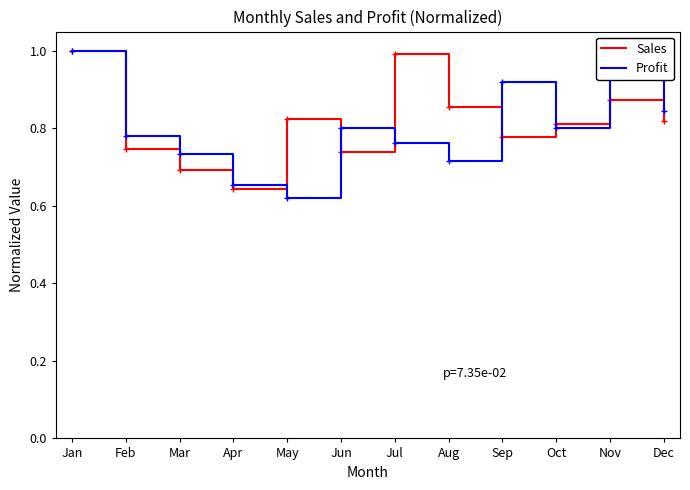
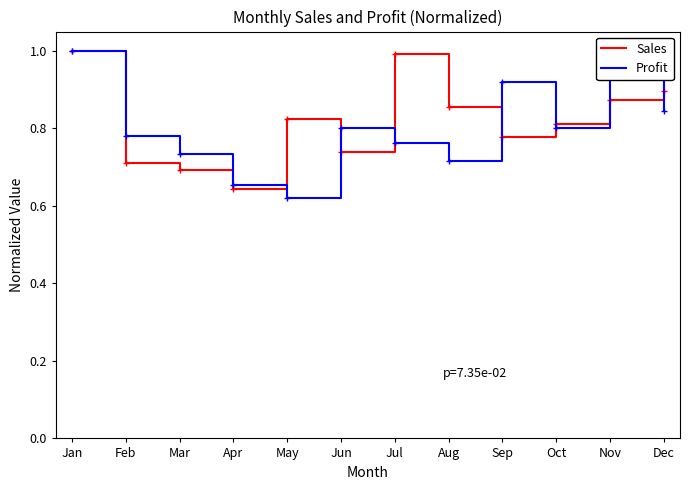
  {
    "Sales": {
-     "Feb": 0.75,
+     "Feb": 0.71,
      "Mar": 0.69,
      "Apr": 0.64,
      "May": 0.83,
      "Jun": 0.74,
      "Jul": 0.99,
      "Aug": 0.85,
      "Sep": 0.78,
      "Oct": 0.81,
      "Nov": 0.87,
-     "Dec": 0.82
+     "Dec": 0.90
    },
    "Profit": {
      "Feb": 0.78,
      "Mar": 0.73,
      "Apr": 0.65,
      "May": 0.62,
      "Jun": 0.80,
      "Jul": 0.76,
      "Aug": 0.72,
      "Sep": 0.92,
      "Oct": 0.80,
      "Dec": 0.85
    }
  }
